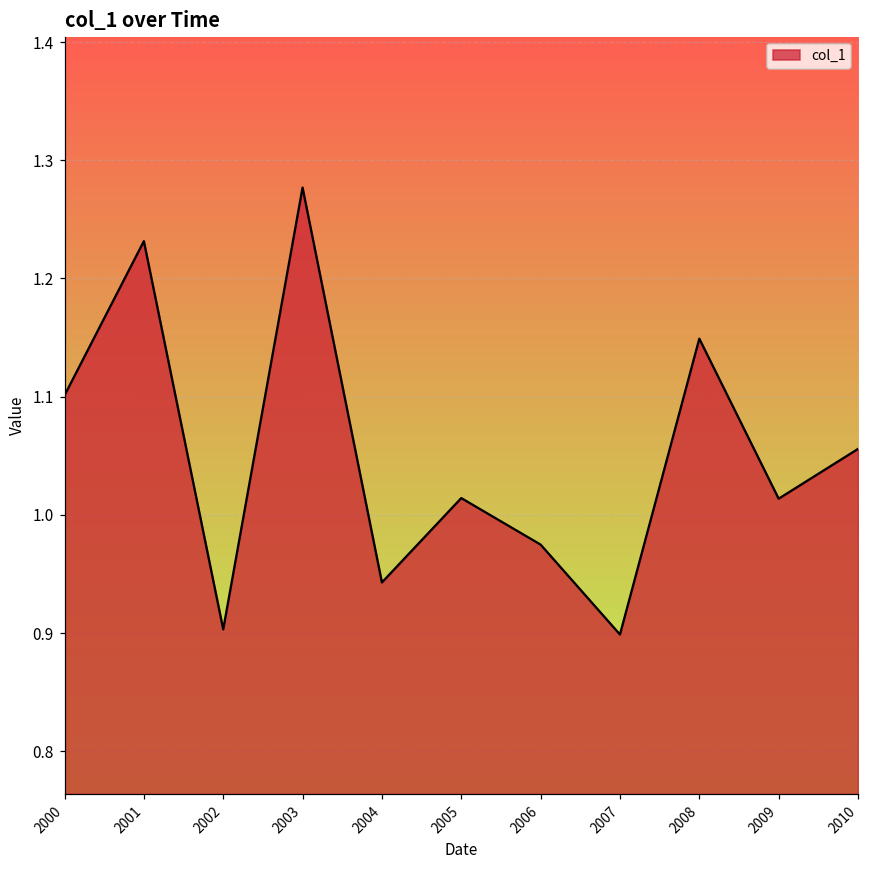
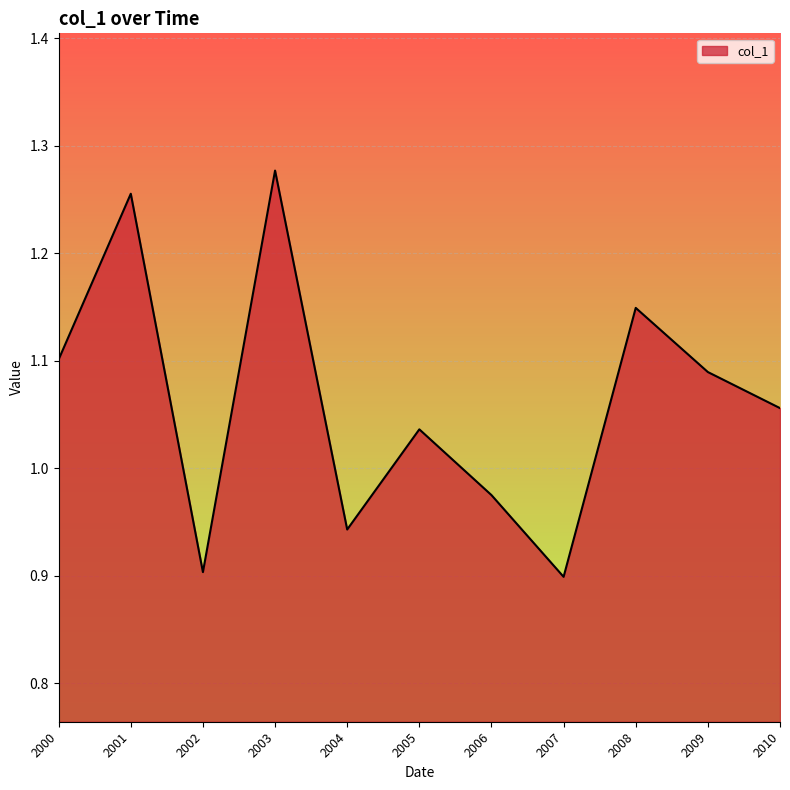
  {
    "2000": 1.101,
-   "2001": 1.232,
+   "2001": 1.255,
    "2002": 0.903,
    "2003": 1.277,
    "2004": 0.943,
-   "2005": 1.014,
+   "2005": 1.036,
    "2006": 0.975,
    "2007": 0.899,
    "2008": 1.149,
-   "2009": 1.014,
+   "2009": 1.089,
    "2010": 1.056
  }
